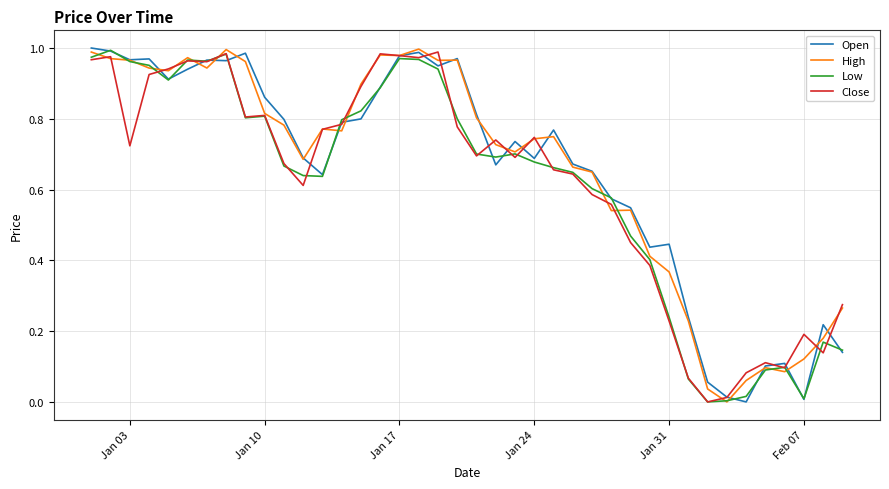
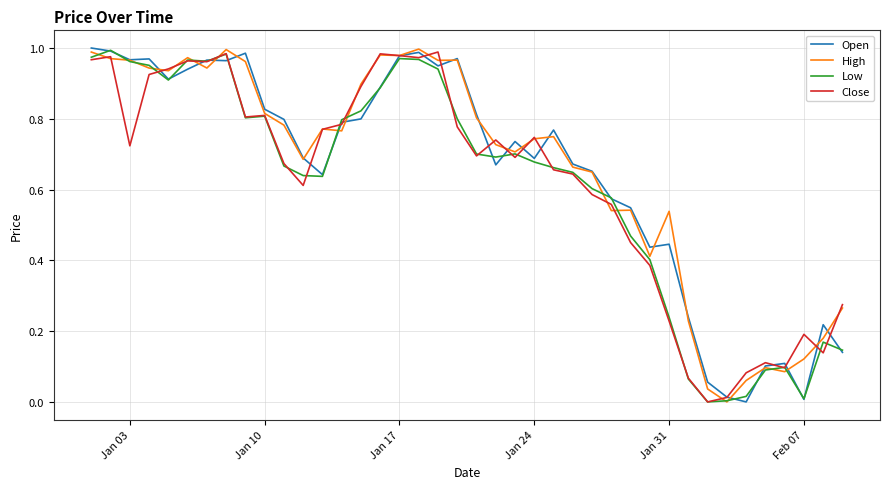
  {
    "Open": {
-     "Jan 10": 0.86,
+     "Jan 10": 0.83,
      "Jan 24": 0.69,
      "Jan 31": 0.45
    },
    "High": {
-     "Jan 31": 0.37,
+     "Jan 31": 0.54,
      "Feb 07": 0.12
    },
    "Low": {
      "Jan 17": 0.97,
      "Jan 24": 0.68,
      "Jan 31": 0.24
    },
    "Close": {
      "Jan 03": 0.72,
      "Jan 31": 0.23,
      "Feb 07": 0.19
    }
  }
